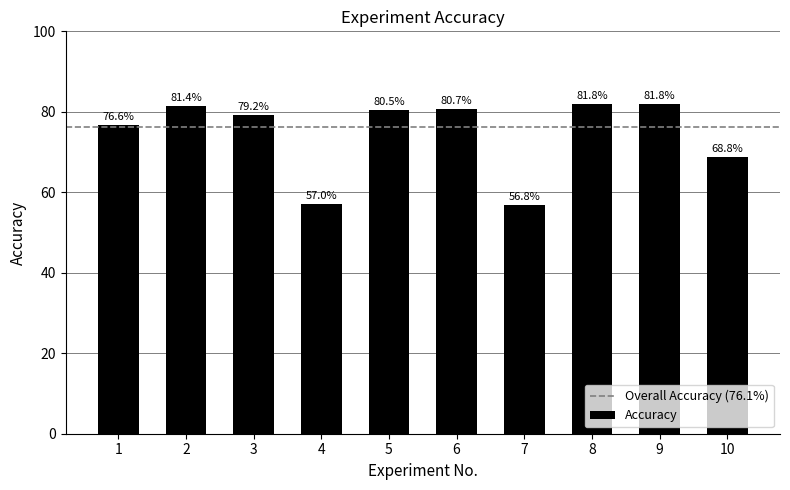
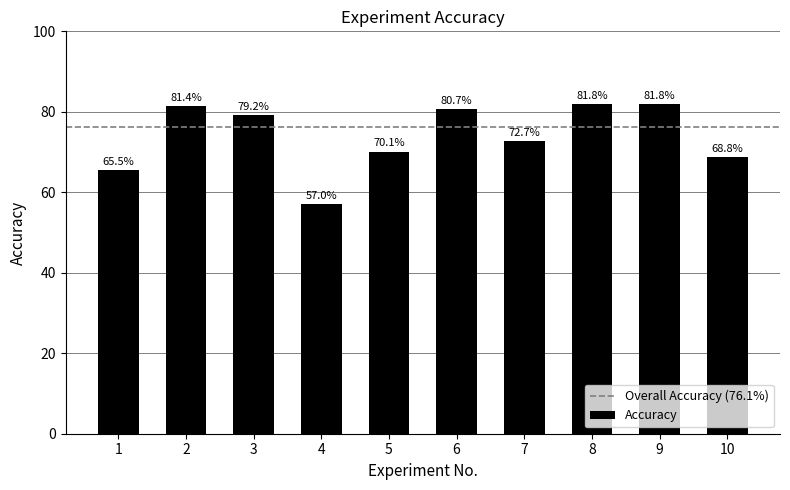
  {
-   "1": "76.6%",
+   "1": "65.5%",
    "2": "81.4%",
    "3": "79.2%",
    "4": "57.0%",
-   "5": "80.5%",
+   "5": "70.1%",
    "6": "80.7%",
-   "7": "56.8%",
+   "7": "72.7%",
    "8": "81.8%",
    "9": "81.8%",
    "10": "68.8%"
  }
